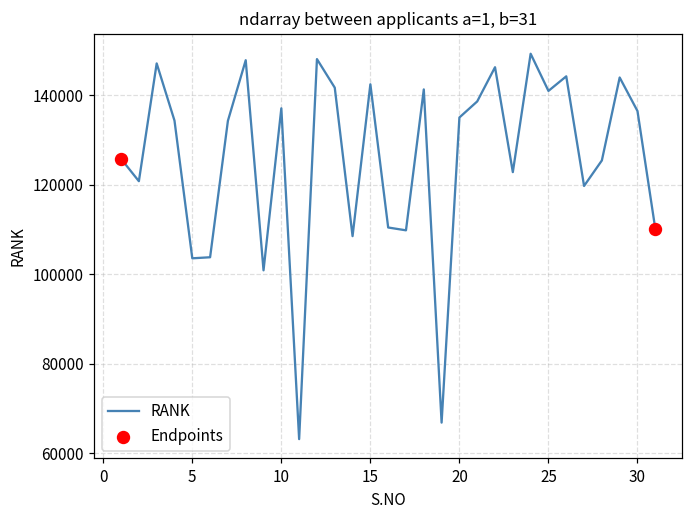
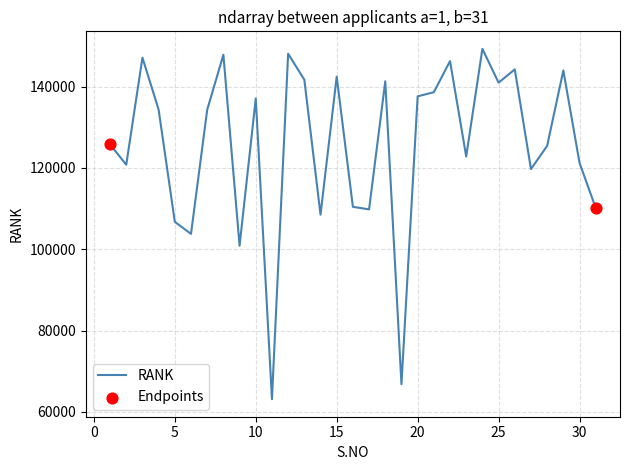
  {
    "RANK": {
-     "5": 104000,
+     "5": 107000,
      "10": 137000,
      "15": 142000,
-     "20": 135000,
+     "20": 138000,
      "25": 141000,
-     "30": 136000
+     "30": 121000
    }
  }
